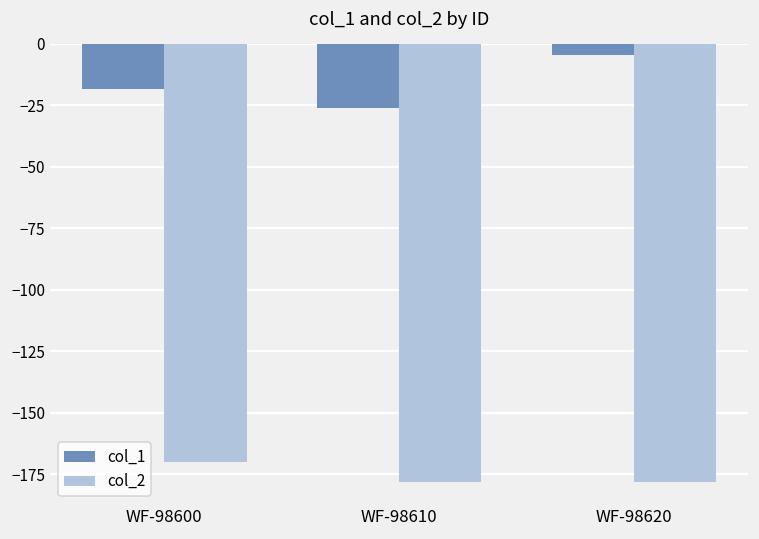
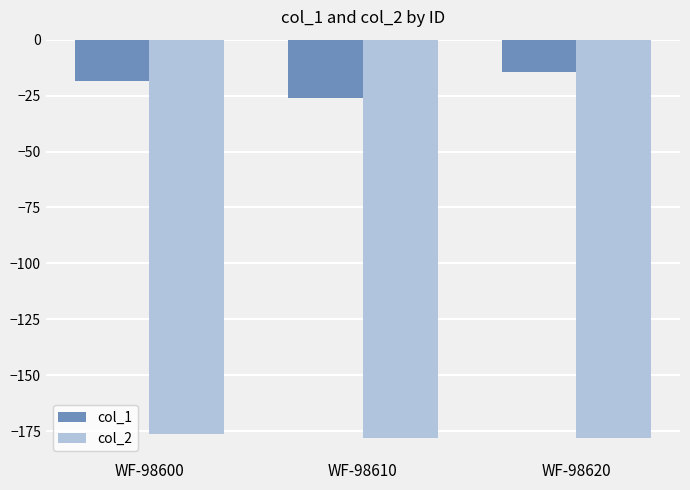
  {
    "col_1": {
      "WF-98600": -19,
      "WF-98610": -26,
-     "WF-98620": -5
+     "WF-98620": -14
    },
    "col_2": {
-     "WF-98600": -170,
+     "WF-98600": -176,
      "WF-98610": -178,
      "WF-98620": -178
    }
  }
